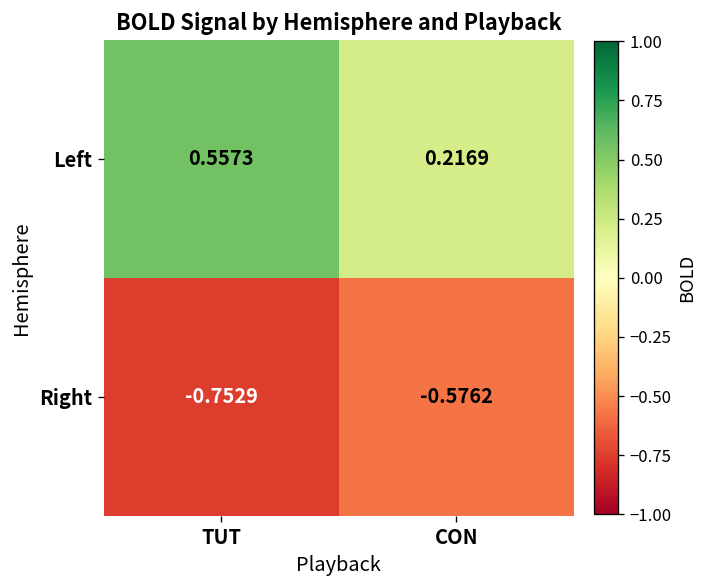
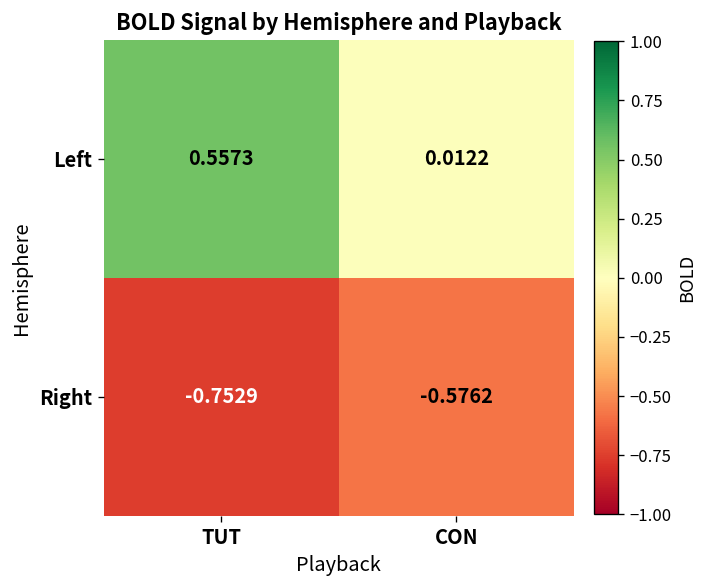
  {
    "Left": {
      "TUT": 0.5573,
-     "CON": 0.2169
+     "CON": 0.0122
    },
    "Right": {
      "TUT": -0.7529,
      "CON": -0.5762
    }
  }
